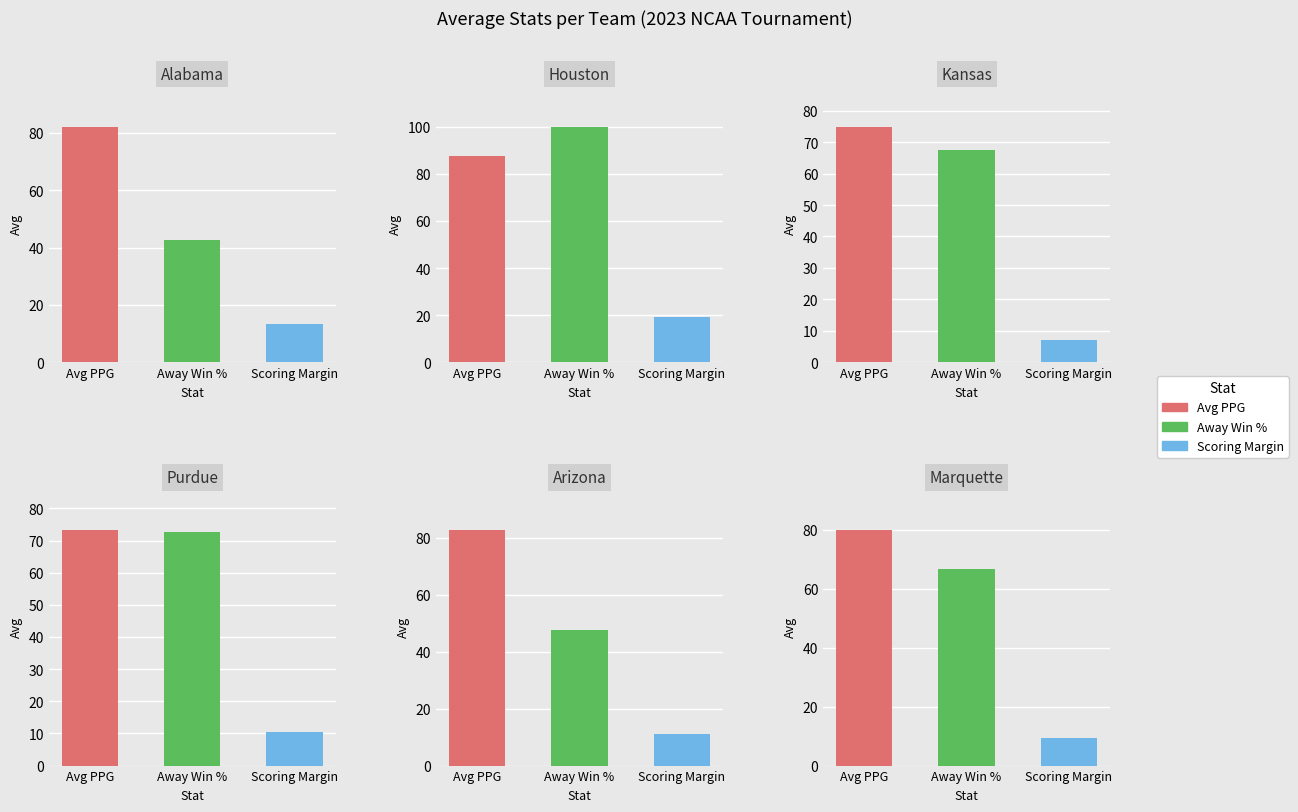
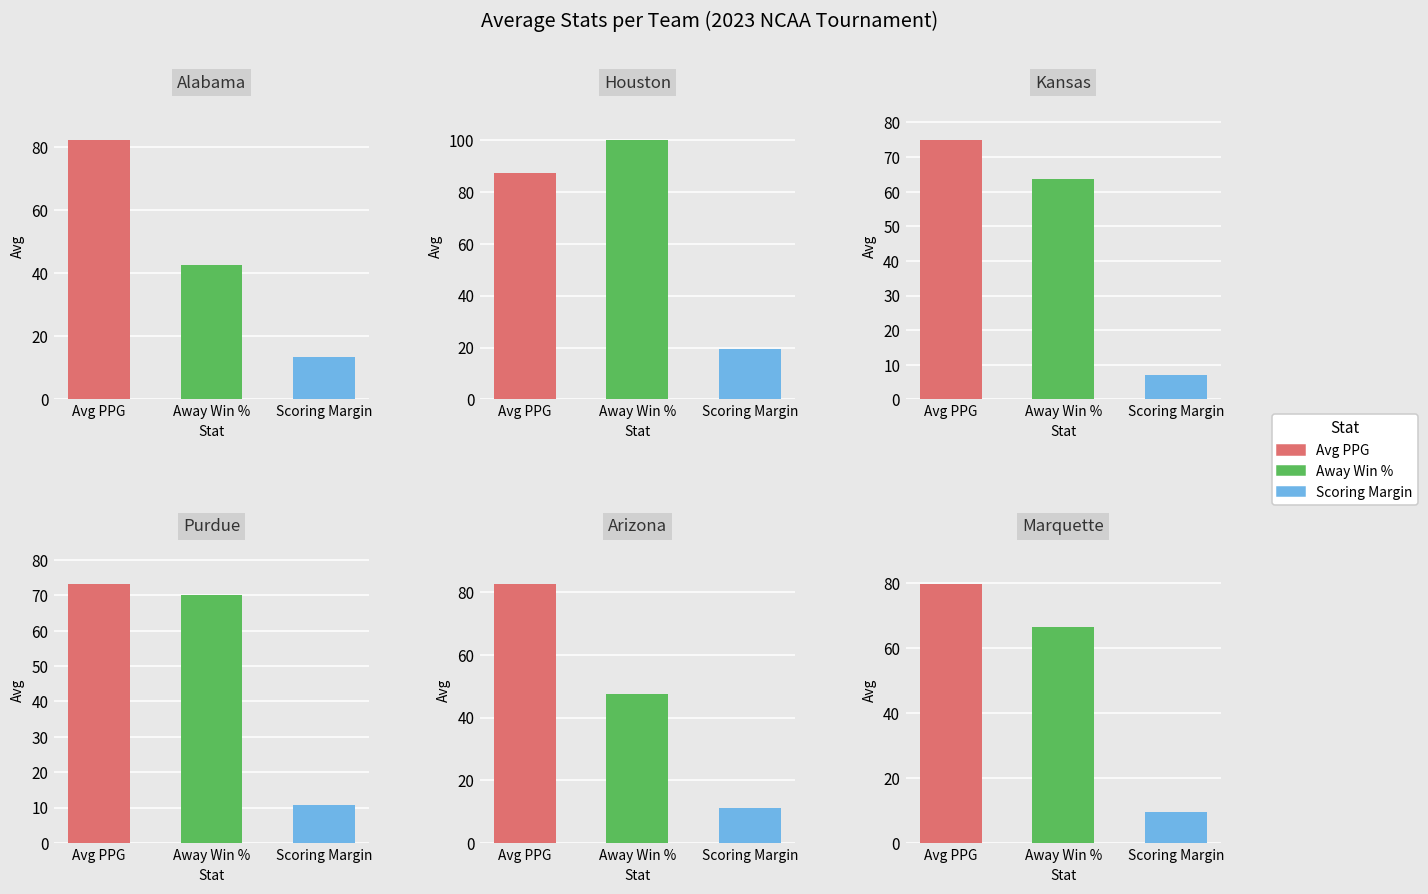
  {
    "Alabama": {
      "Avg PPG": 82,
      "Away Win %": 43,
      "Scoring Margin": 14
    },
    "Houston": {
      "Avg PPG": 87,
      "Away Win %": 100,
      "Scoring Margin": 19
    },
    "Kansas": {
      "Avg PPG": 75,
-     "Away Win %": 68,
+     "Away Win %": 64,
      "Scoring Margin": 7
    },
    "Purdue": {
      "Avg PPG": 73,
-     "Away Win %": 73,
+     "Away Win %": 70,
      "Scoring Margin": 11
    },
    "Arizona": {
      "Avg PPG": 83,
      "Away Win %": 48,
      "Scoring Margin": 11
    },
    "Marquette": {
      "Avg PPG": 80,
      "Away Win %": 67,
      "Scoring Margin": 9
    }
  }
